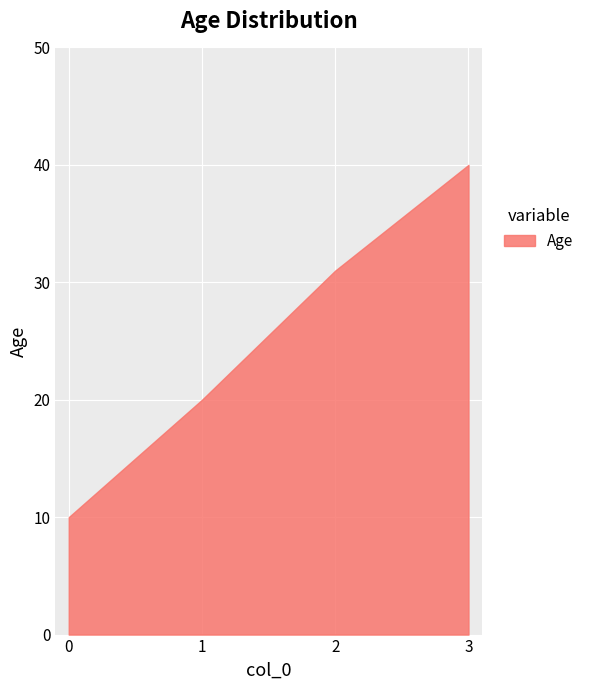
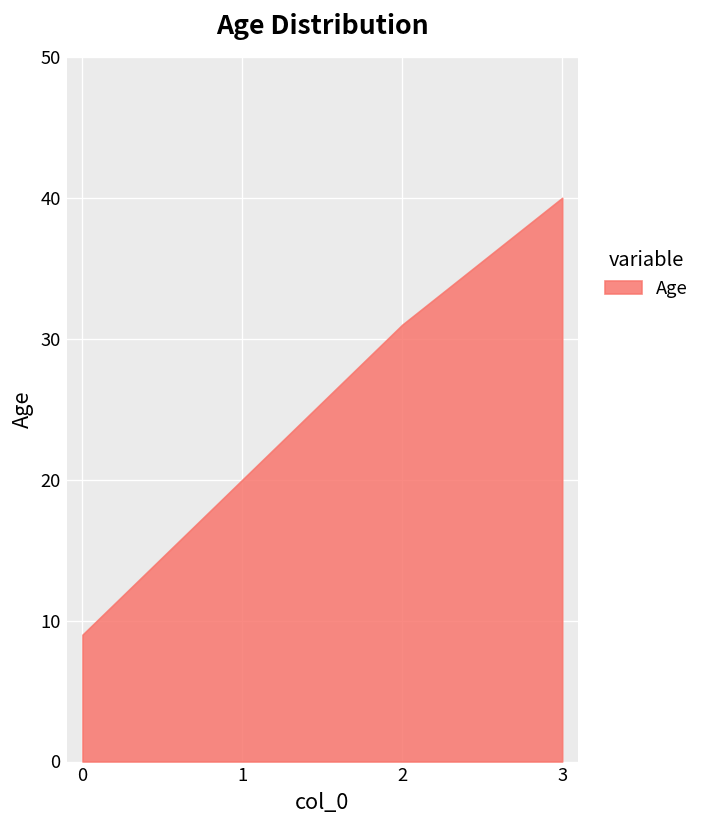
  {
-   "0": 10,
+   "0": 9,
    "1": 20,
    "2": 31,
    "3": 40
  }
